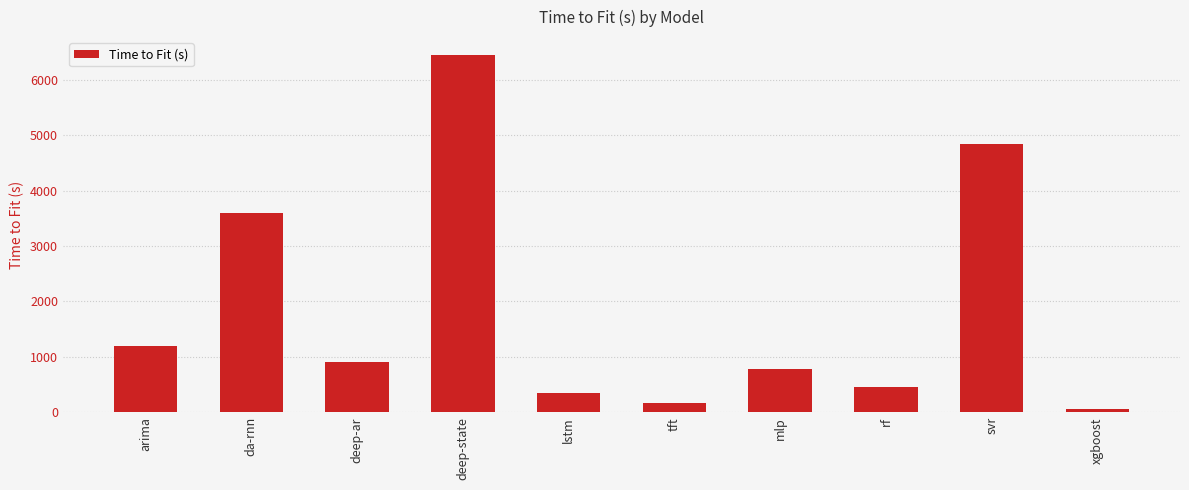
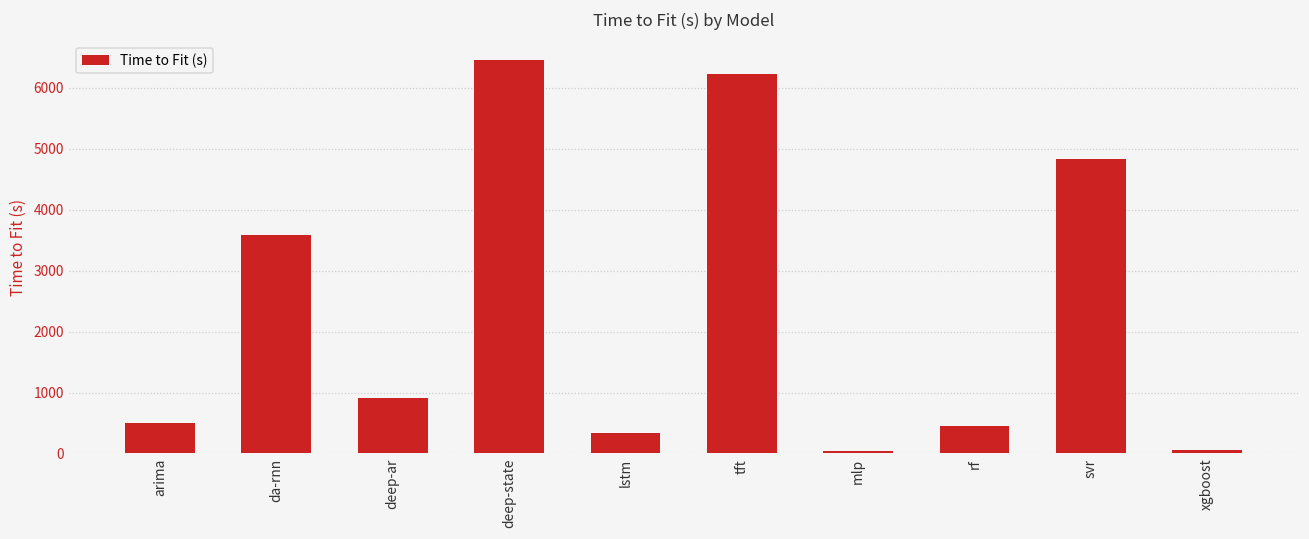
  {
-   "arima": 1200,
+   "arima": 500,
    "da-rnn": 3600,
    "deep-ar": 900,
    "deep-state": 6400,
    "lstm": 300,
-   "tft": 200,
-   "mlp": 800,
+   "tft": 6200,
+   "mlp": 0,
    "rf": 500,
    "svr": 4800,
    "xgboost": 100
  }
